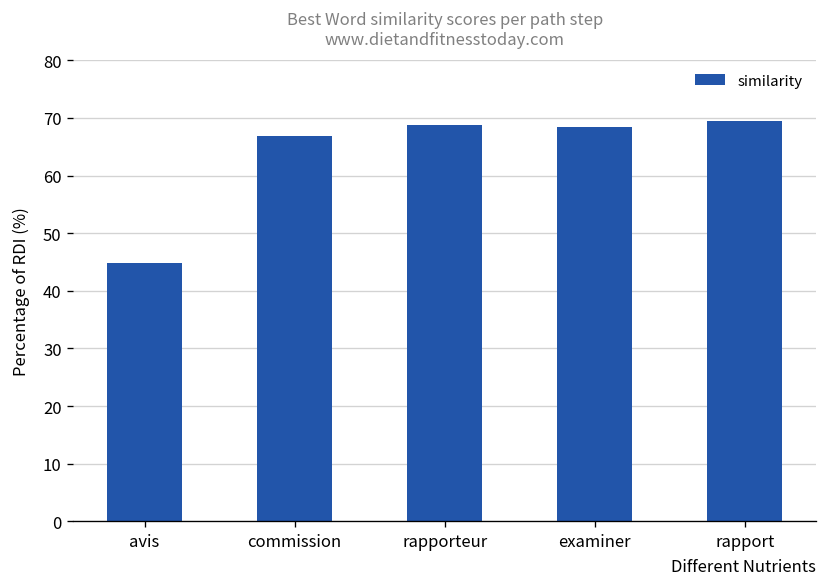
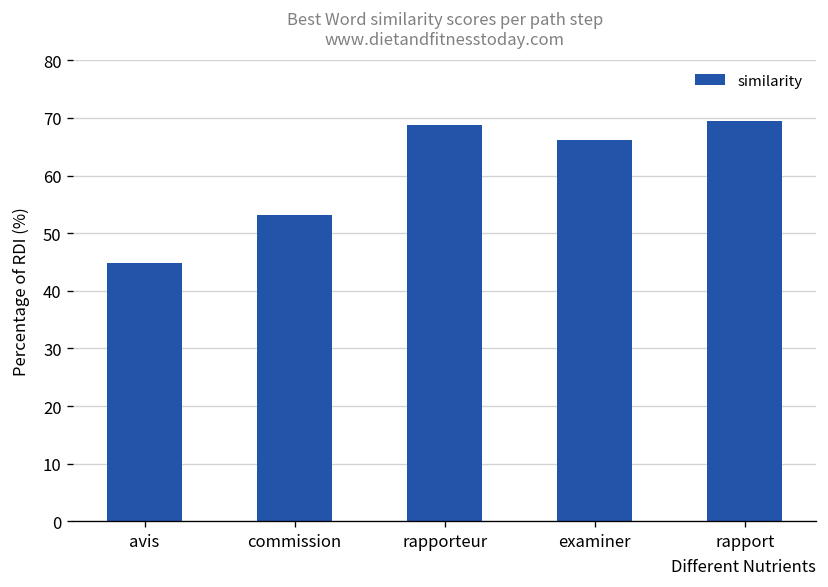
  {
    "avis": 45,
-   "commission": 67,
+   "commission": 53,
    "rapporteur": 69,
-   "examiner": 68,
+   "examiner": 66,
    "rapport": 70
  }
